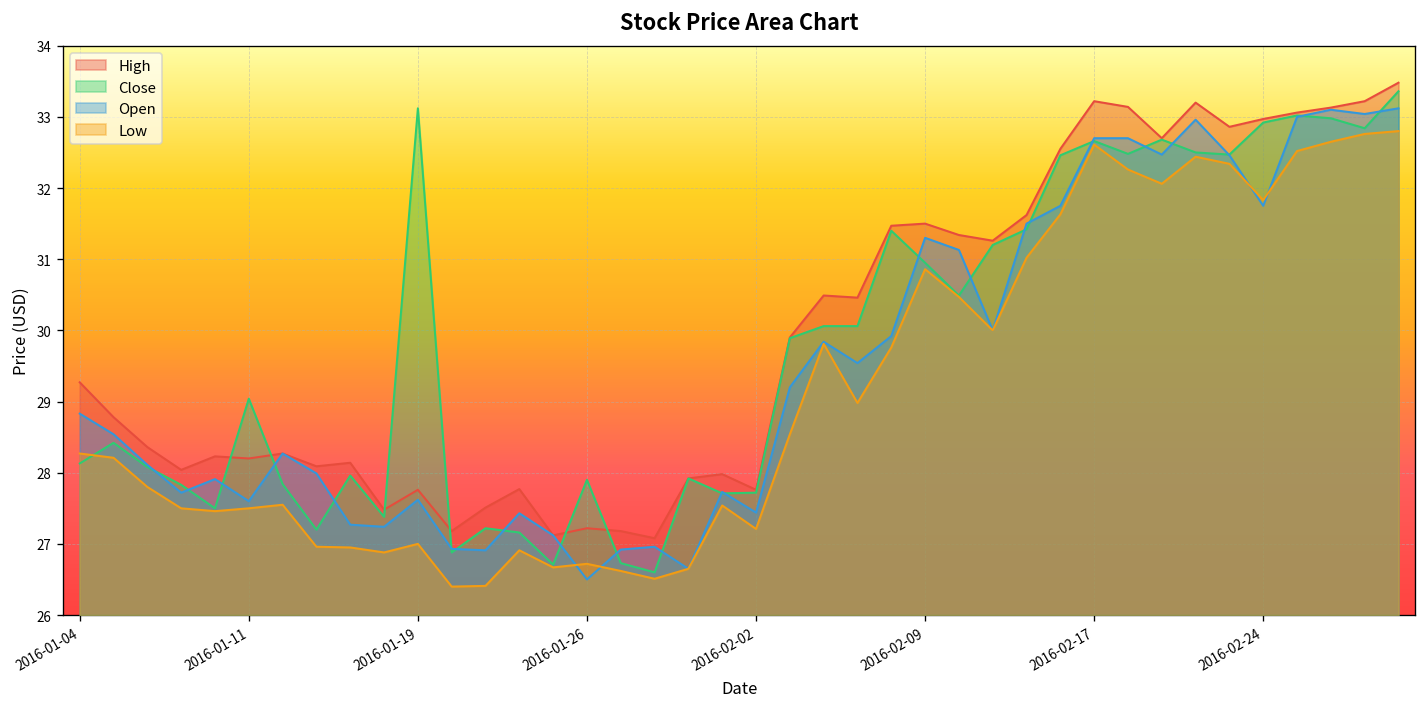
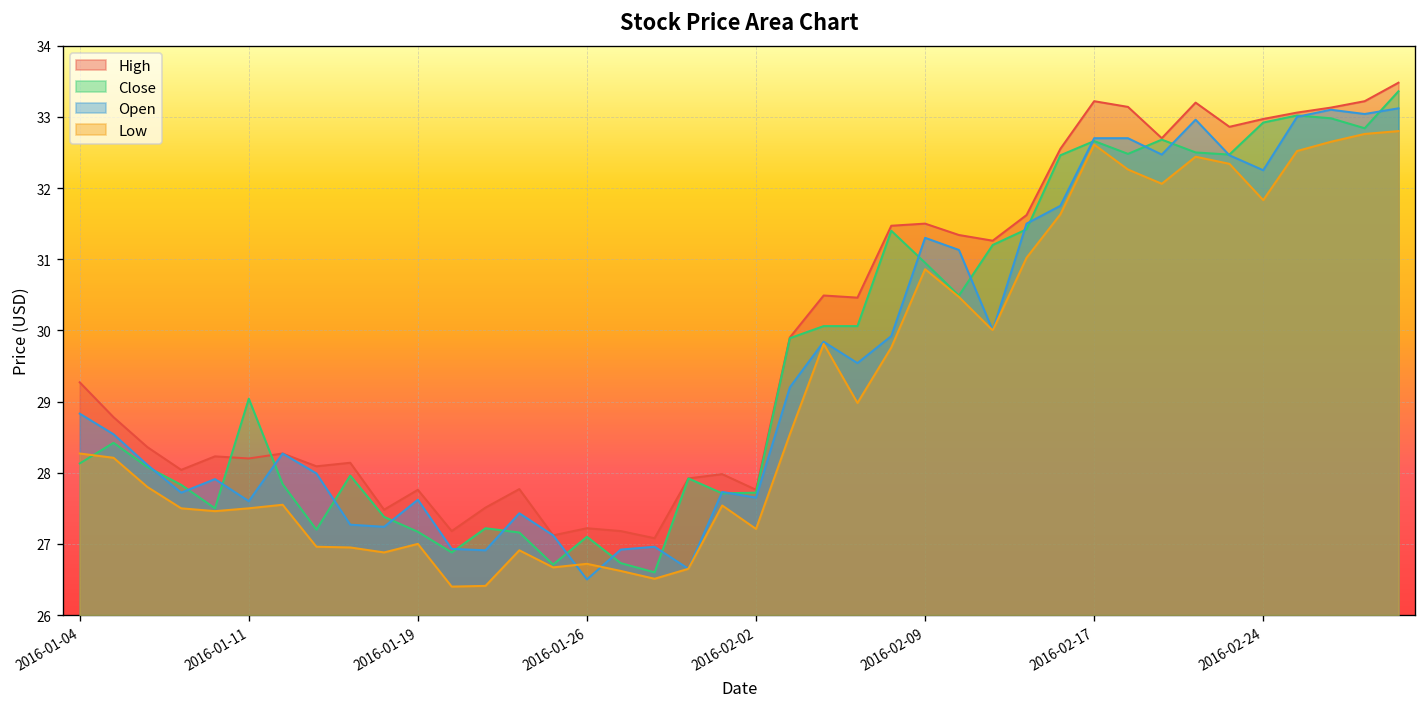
  {
    "Close": {
      "2016-01-04": 28.1,
      "2016-01-11": 29.0,
-     "2016-01-19": 33.1,
-     "2016-01-26": 27.9,
+     "2016-01-19": 27.2,
+     "2016-01-26": 27.1,
      "2016-02-09": 31.0,
      "2016-02-24": 32.9
    },
    "Open": {
      "2016-01-04": 28.8,
      "2016-01-11": 27.6,
      "2016-01-19": 27.6,
      "2016-01-26": 26.5,
-     "2016-02-02": 27.4,
+     "2016-02-02": 27.7,
      "2016-02-09": 31.3,
-     "2016-02-24": 31.8
+     "2016-02-24": 32.3
    }
  }
